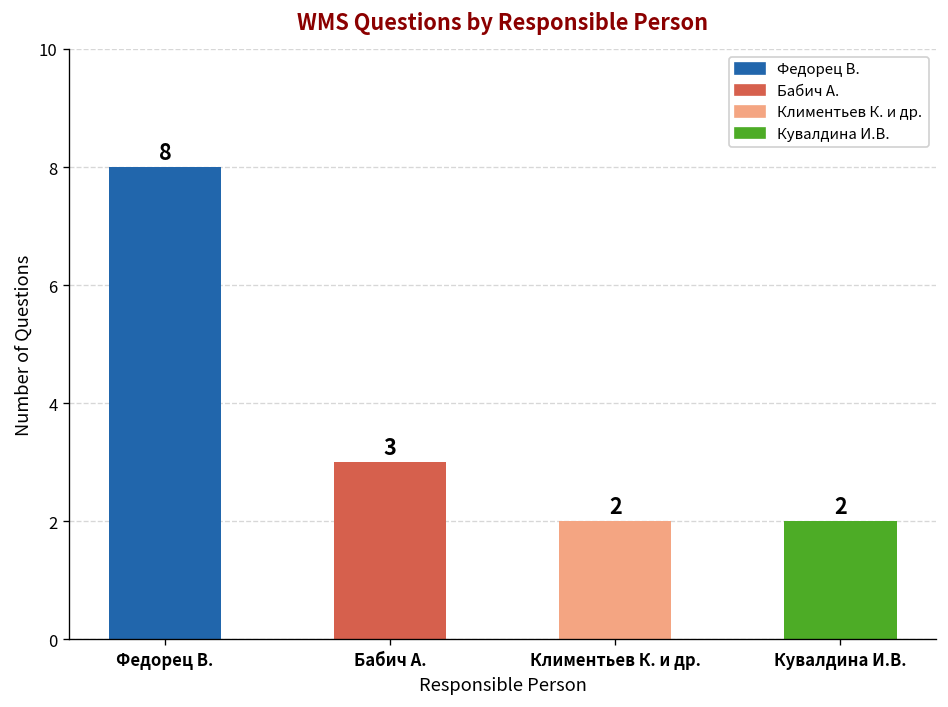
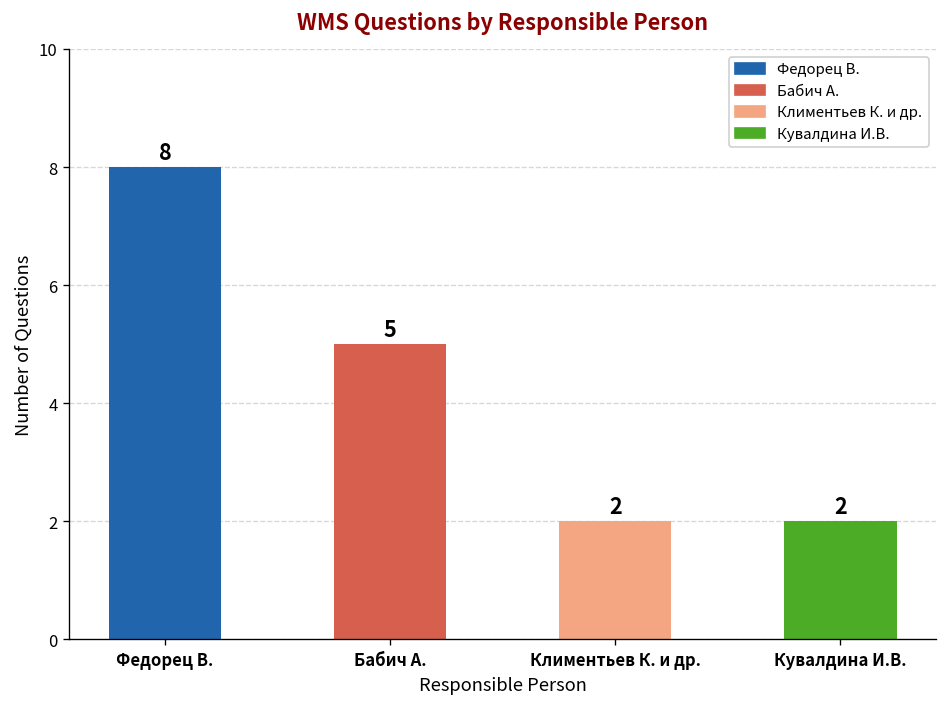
  {
    "Федорец В.": 8,
-   "Бабич А.": 3,
+   "Бабич А.": 5,
    "Климентьев К. и др.": 2,
    "Кувалдина И.В.": 2
  }
